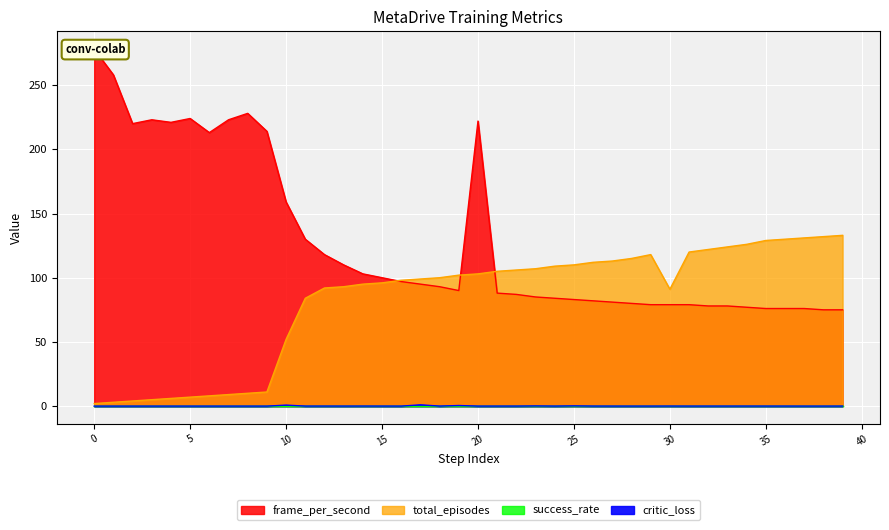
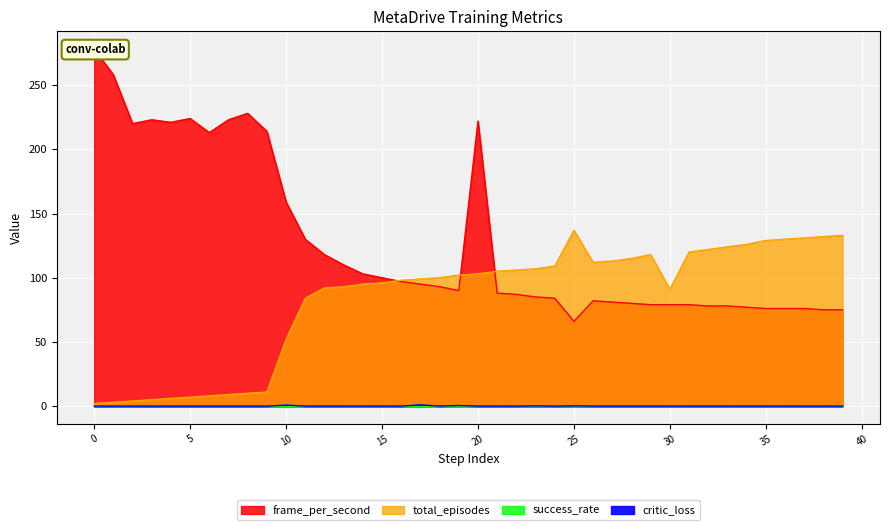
  {
    "frame_per_second": {
      "5": 224,
      "10": 159,
      "15": 100,
      "20": 222,
-     "25": 83,
+     "25": 66,
      "30": 79,
      "35": 76
    },
    "total_episodes": {
      "0": 2,
      "5": 7,
      "10": 52,
      "15": 96,
      "20": 103,
-     "25": 110,
+     "25": 137,
      "30": 91,
      "35": 129
    }
  }
